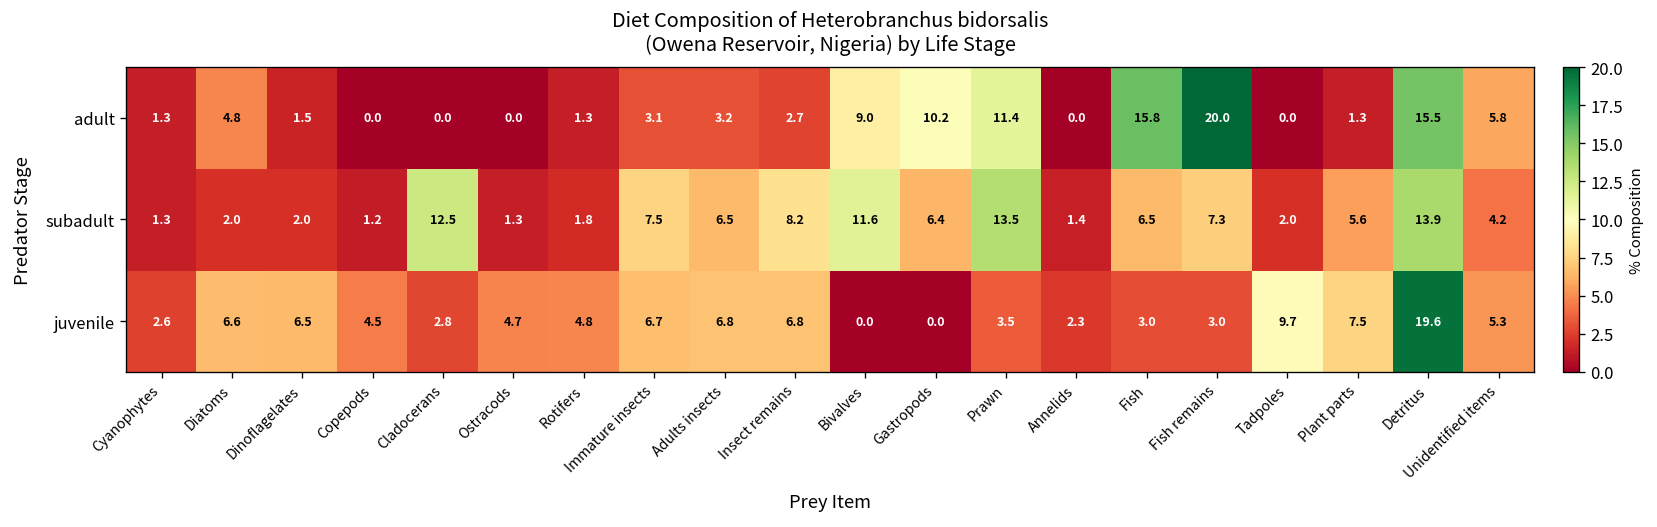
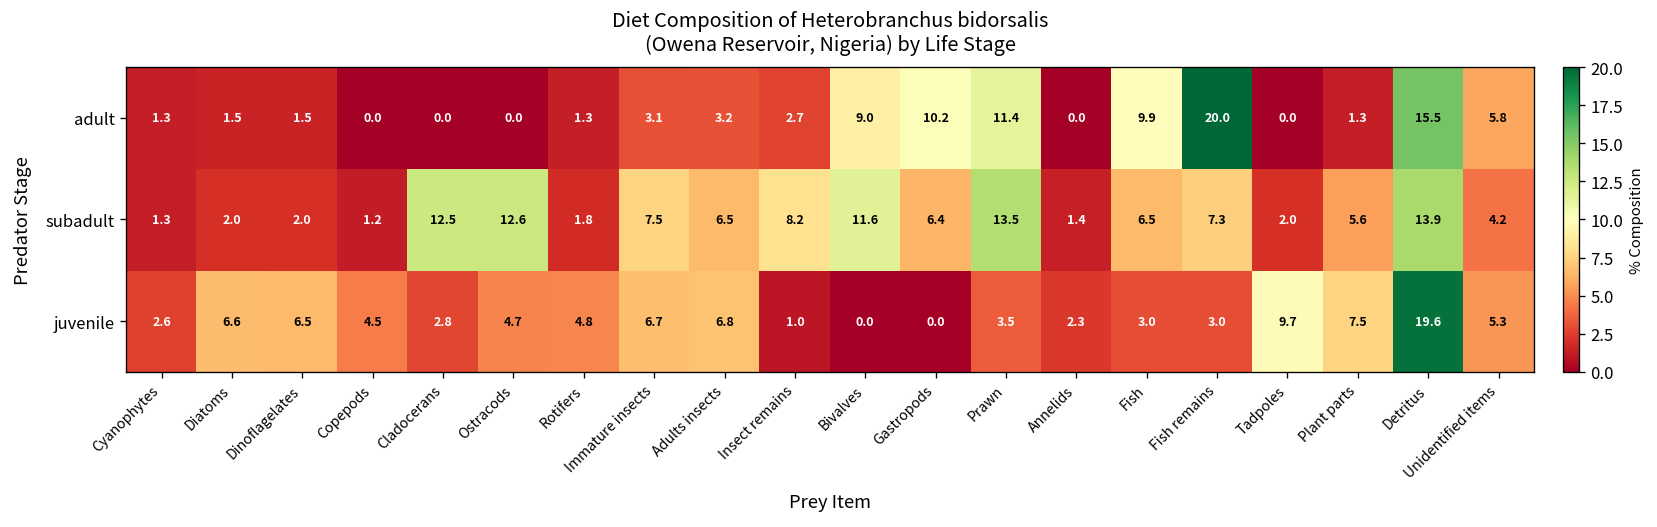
  {
    "adult": {
      "Cyanophytes": 1.3,
-     "Diatoms": 4.8,
+     "Diatoms": 1.5,
      "Dinoflagelates": 1.5,
      "Copepods": 0.0,
      "Cladocerans": 0.0,
      "Ostracods": 0.0,
      "Rotifers": 1.3,
      "Immature insects": 3.1,
      "Adults insects": 3.2,
      "Insect remains": 2.7,
      "Bivalves": 9.0,
      "Gastropods": 10.2,
      "Prawn": 11.4,
      "Annelids": 0.0,
-     "Fish": 15.8,
+     "Fish": 9.9,
      "Fish remains": 20.0,
      "Tadpoles": 0.0,
      "Plant parts": 1.3,
      "Detritus": 15.5,
      "Unidentified items": 5.8
    },
    "subadult": {
      "Cyanophytes": 1.3,
      "Diatoms": 2.0,
      "Dinoflagelates": 2.0,
      "Copepods": 1.2,
      "Cladocerans": 12.5,
-     "Ostracods": 1.3,
+     "Ostracods": 12.6,
      "Rotifers": 1.8,
      "Immature insects": 7.5,
      "Adults insects": 6.5,
      "Insect remains": 8.2,
      "Bivalves": 11.6,
      "Gastropods": 6.4,
      "Prawn": 13.5,
      "Annelids": 1.4,
      "Fish": 6.5,
      "Fish remains": 7.3,
      "Tadpoles": 2.0,
      "Plant parts": 5.6,
      "Detritus": 13.9,
      "Unidentified items": 4.2
    },
    "juvenile": {
      "Cyanophytes": 2.6,
      "Diatoms": 6.6,
      "Dinoflagelates": 6.5,
      "Copepods": 4.5,
      "Cladocerans": 2.8,
      "Ostracods": 4.7,
      "Rotifers": 4.8,
      "Immature insects": 6.7,
      "Adults insects": 6.8,
-     "Insect remains": 6.8,
+     "Insect remains": 1.0,
      "Bivalves": 0.0,
      "Gastropods": 0.0,
      "Prawn": 3.5,
      "Annelids": 2.3,
      "Fish": 3.0,
      "Fish remains": 3.0,
      "Tadpoles": 9.7,
      "Plant parts": 7.5,
      "Detritus": 19.6,
      "Unidentified items": 5.3
    }
  }
